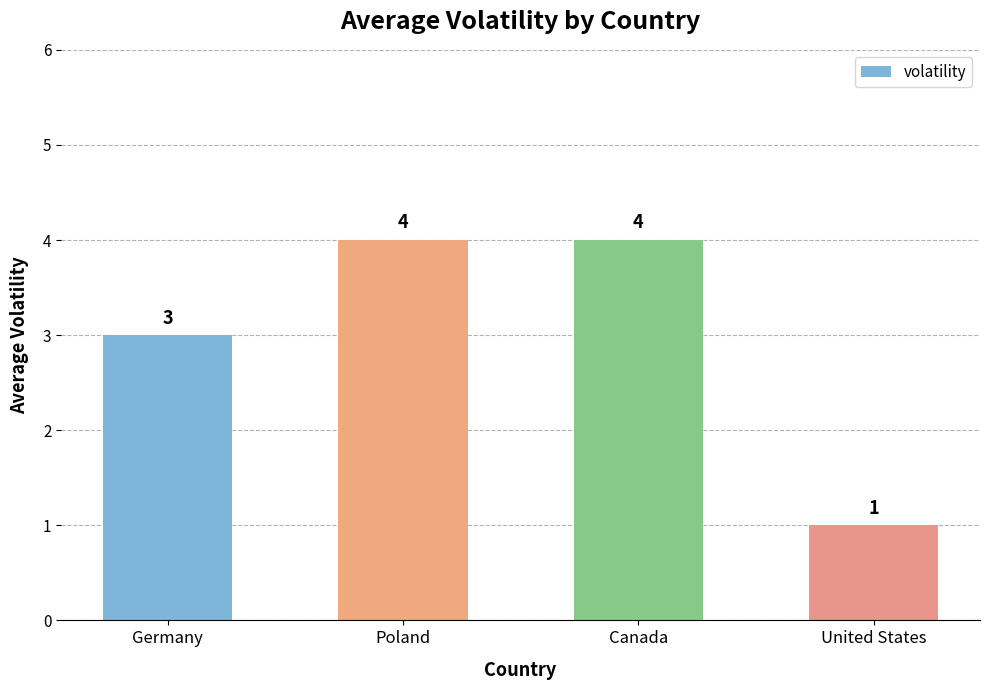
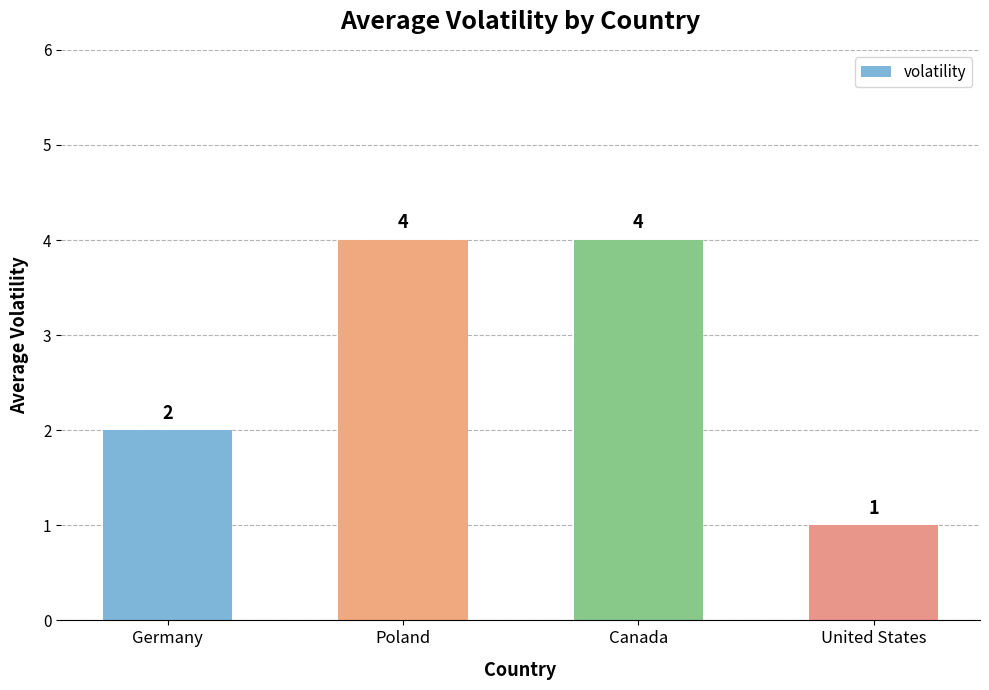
  {
-   "Germany": 3,
+   "Germany": 2,
    "Poland": 4,
    "Canada": 4,
    "United States": 1
  }
